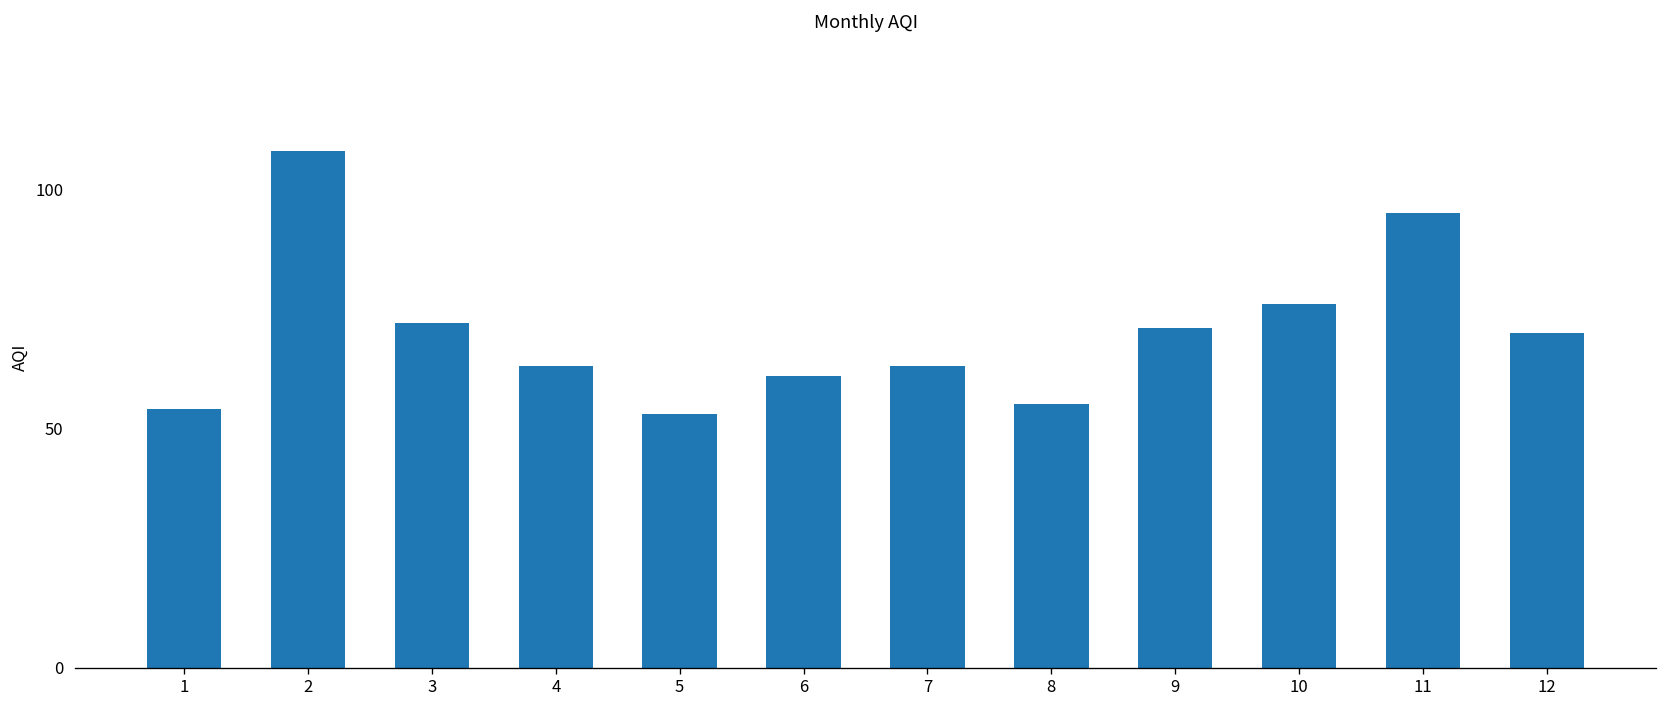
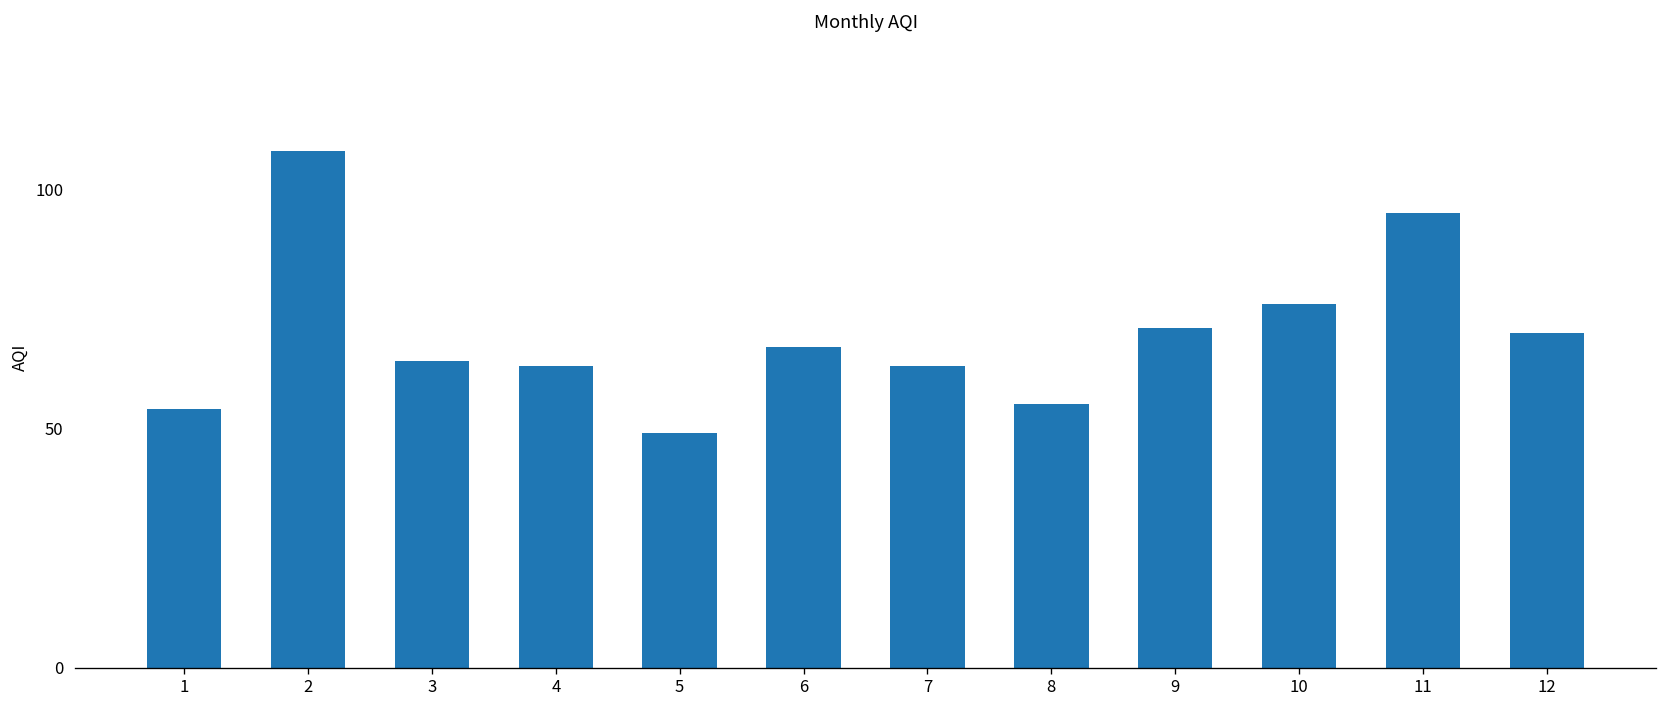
  {
    "1": 54,
    "2": 108,
-   "3": 72,
+   "3": 64,
    "4": 63,
-   "5": 53,
-   "6": 61,
+   "5": 49,
+   "6": 67,
    "7": 63,
    "8": 55,
    "9": 71,
    "10": 76,
    "11": 95,
    "12": 70
  }
